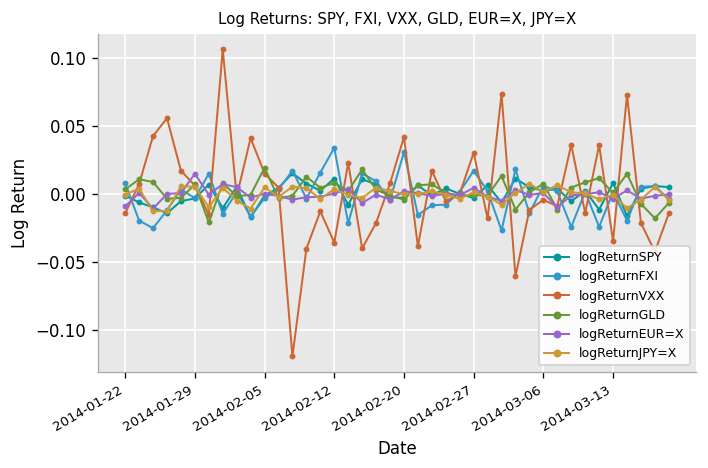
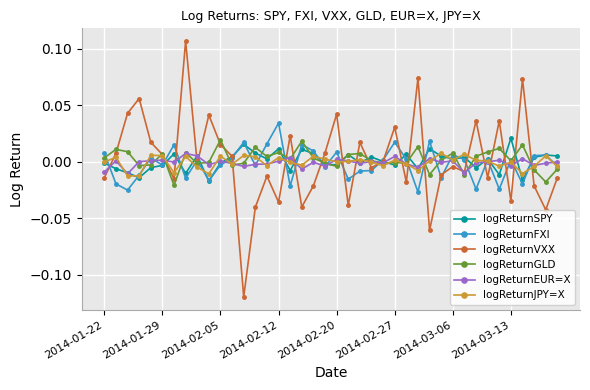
  {
    "logReturnSPY": {
      "2014-02-12": 0.012,
-     "2014-03-13": 0.008
+     "2014-03-13": 0.021
    },
    "logReturnFXI": {
      "2014-01-22": 0.008,
      "2014-02-12": 0.034,
-     "2014-02-20": 0.031,
+     "2014-02-20": 0.009,
      "2014-02-27": 0.017
    },
    "logReturnGLD": {
      "2014-01-22": 0.004,
      "2014-02-05": 0.019,
      "2014-02-12": 0.008
    },
    "logReturnEUR=X": {
      "2014-01-22": -0.009,
-     "2014-01-29": 0.015,
+     "2014-01-29": 0.002,
      "2014-02-12": 0.001,
      "2014-02-27": 0.005,
      "2014-03-13": -0.003
    }
  }
